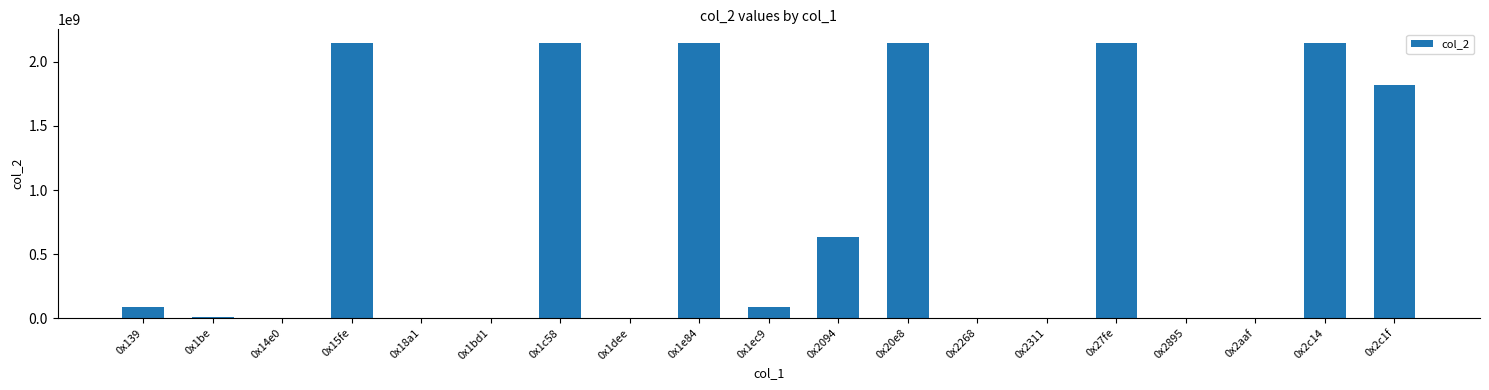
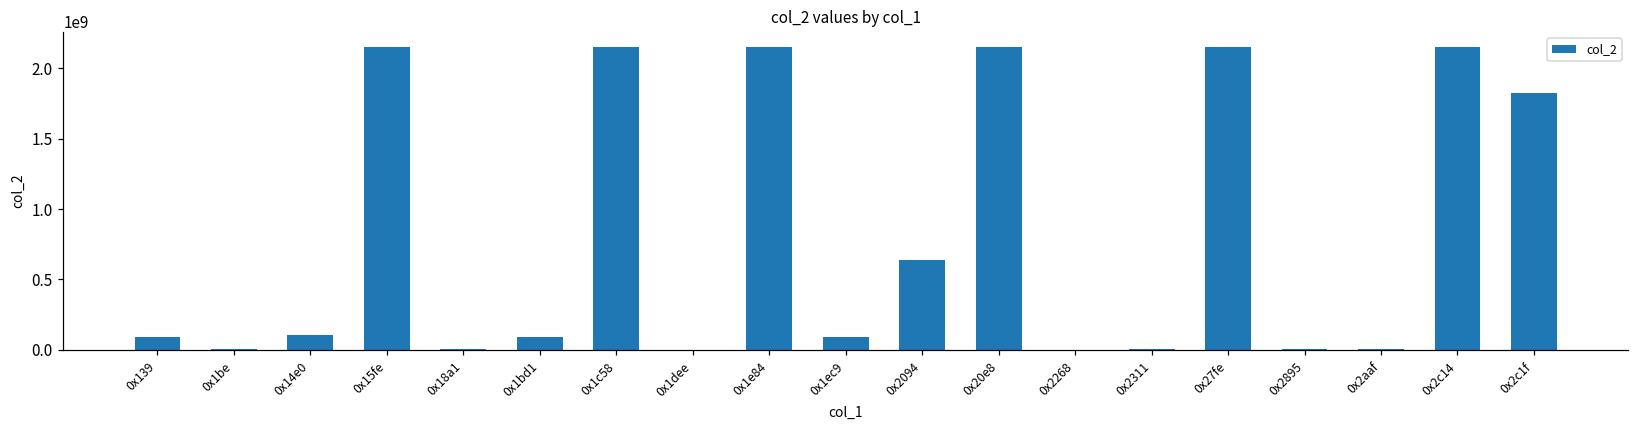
  {
    "0x139": 90000000,
-   "0x14e0": 0,
+   "0x14e0": 110000000,
    "0x15fe": 2150000000,
-   "0x1bd1": 0,
+   "0x1bd1": 90000000,
    "0x1c58": 2150000000,
    "0x1e84": 2150000000,
    "0x1ec9": 90000000,
    "0x2094": 640000000,
    "0x20e8": 2150000000,
    "0x27fe": 2150000000,
    "0x2c14": 2150000000,
    "0x2c1f": 1820000000
  }
